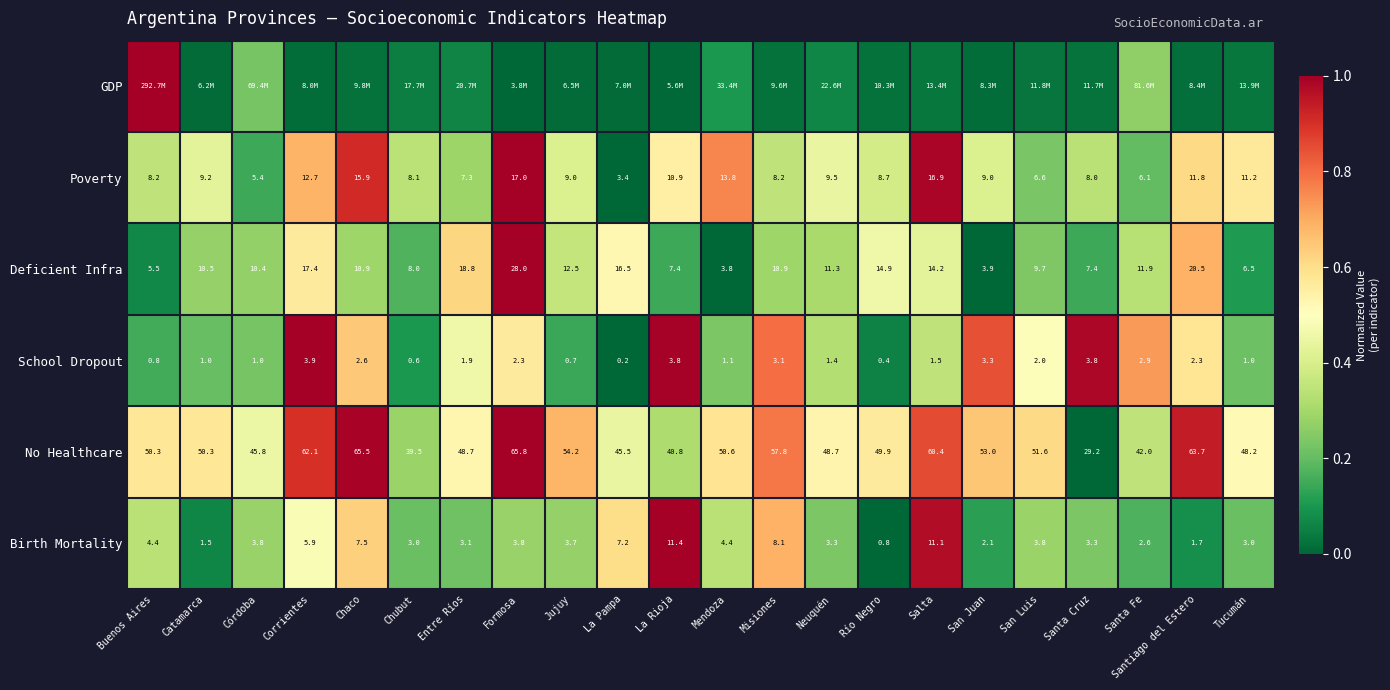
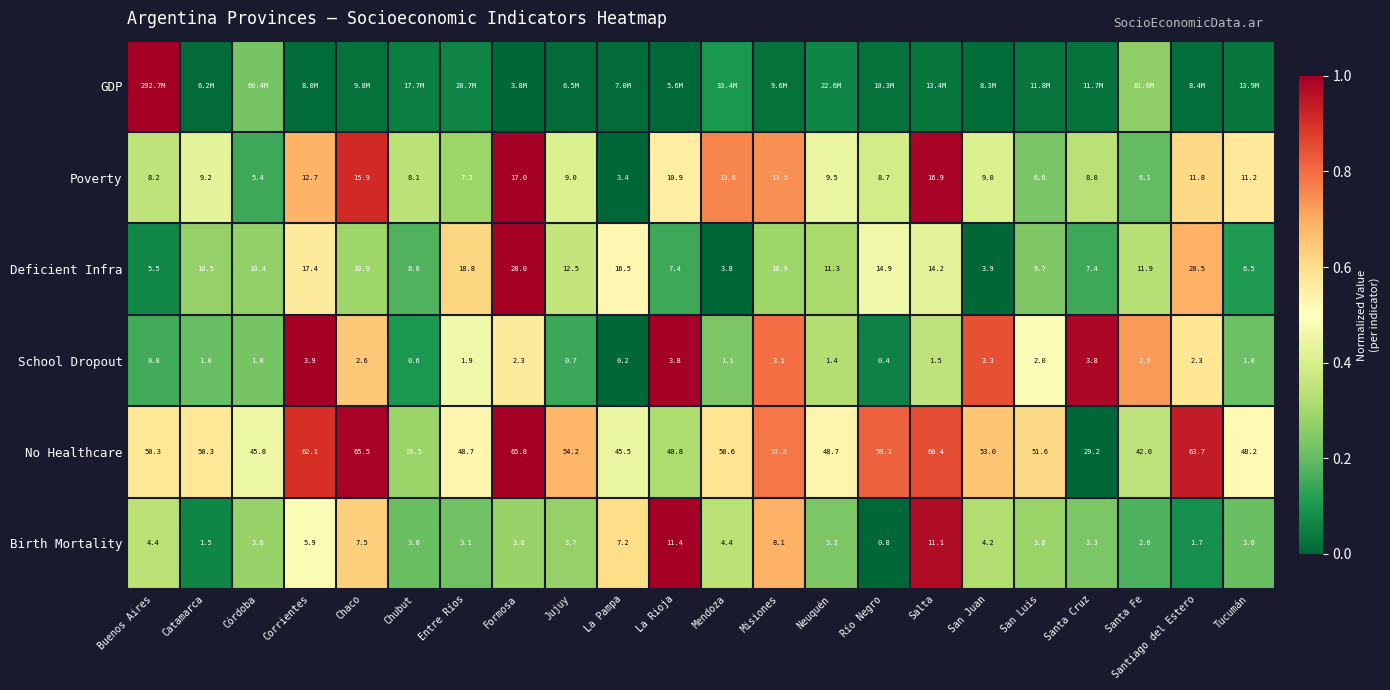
  {
    "GDP": {
      "Buenos Aires": "292.7M",
      "Catamarca": "6.2M",
      "Córdoba": "69.4M",
      "Corrientes": "8.0M",
      "Chaco": "9.8M",
      "Chubut": "17.7M",
      "Entre Ríos": "20.7M",
      "Formosa": "3.8M",
      "Jujuy": "6.5M",
      "La Pampa": "7.0M",
      "La Rioja": "5.6M",
      "Mendoza": "33.4M",
      "Misiones": "9.6M",
      "Neuquén": "22.6M",
      "Río Negro": "10.3M",
      "Salta": "13.4M",
      "San Juan": "8.3M",
      "San Luis": "11.8M",
      "Santa Cruz": "11.7M",
      "Santa Fe": "81.6M",
      "Santiago del Estero": "8.4M",
      "Tucumán": "13.9M"
    },
    "Poverty": {
      "Buenos Aires": "8.2",
      "Catamarca": "9.2",
      "Córdoba": "5.4",
      "Corrientes": "12.7",
      "Chaco": "15.9",
      "Chubut": "8.1",
      "Entre Ríos": "7.3",
      "Formosa": "17.0",
      "Jujuy": "9.0",
      "La Pampa": "3.4",
      "La Rioja": "10.9",
      "Mendoza": "13.8",
-     "Misiones": "8.2",
+     "Misiones": "13.5",
      "Neuquén": "9.5",
      "Río Negro": "8.7",
      "Salta": "16.9",
      "San Juan": "9.0",
      "San Luis": "6.6",
      "Santa Cruz": "8.0",
      "Santa Fe": "6.1",
      "Santiago del Estero": "11.8",
      "Tucumán": "11.2"
    },
    "Deficient Infra": {
      "Buenos Aires": "5.5",
      "Catamarca": "10.5",
      "Córdoba": "10.4",
      "Corrientes": "17.4",
      "Chaco": "10.9",
      "Chubut": "8.0",
      "Entre Ríos": "18.8",
      "Formosa": "28.0",
      "Jujuy": "12.5",
      "La Pampa": "16.5",
      "La Rioja": "7.4",
      "Mendoza": "3.8",
      "Misiones": "10.9",
      "Neuquén": "11.3",
      "Río Negro": "14.9",
      "Salta": "14.2",
      "San Juan": "3.9",
      "San Luis": "9.7",
      "Santa Cruz": "7.4",
      "Santa Fe": "11.9",
      "Santiago del Estero": "20.5",
      "Tucumán": "6.5"
    },
    "School Dropout": {
      "Buenos Aires": "0.8",
      "Catamarca": "1.0",
      "Córdoba": "1.0",
      "Corrientes": "3.9",
      "Chaco": "2.6",
      "Chubut": "0.6",
      "Entre Ríos": "1.9",
      "Formosa": "2.3",
      "Jujuy": "0.7",
      "La Pampa": "0.2",
      "La Rioja": "3.8",
      "Mendoza": "1.1",
      "Misiones": "3.1",
      "Neuquén": "1.4",
      "Río Negro": "0.4",
      "Salta": "1.5",
      "San Juan": "3.3",
      "San Luis": "2.0",
      "Santa Cruz": "3.8",
      "Santa Fe": "2.9",
      "Santiago del Estero": "2.3",
      "Tucumán": "1.0"
    },
    "No Healthcare": {
      "Buenos Aires": "50.3",
      "Catamarca": "50.3",
      "Córdoba": "45.8",
      "Corrientes": "62.1",
      "Chaco": "65.5",
      "Chubut": "39.5",
      "Entre Ríos": "48.7",
      "Formosa": "65.8",
      "Jujuy": "54.2",
      "La Pampa": "45.5",
      "La Rioja": "40.8",
      "Mendoza": "50.6",
      "Misiones": "57.8",
      "Neuquén": "48.7",
-     "Río Negro": "49.9",
+     "Río Negro": "59.1",
      "Salta": "60.4",
      "San Juan": "53.0",
      "San Luis": "51.6",
      "Santa Cruz": "29.2",
      "Santa Fe": "42.0",
      "Santiago del Estero": "63.7",
      "Tucumán": "48.2"
    },
    "Birth Mortality": {
      "Buenos Aires": "4.4",
      "Catamarca": "1.5",
      "Córdoba": "3.8",
      "Corrientes": "5.9",
      "Chaco": "7.5",
      "Chubut": "3.0",
      "Entre Ríos": "3.1",
      "Formosa": "3.8",
      "Jujuy": "3.7",
      "La Pampa": "7.2",
      "La Rioja": "11.4",
      "Mendoza": "4.4",
      "Misiones": "8.1",
      "Neuquén": "3.3",
      "Río Negro": "0.8",
      "Salta": "11.1",
-     "San Juan": "2.1",
+     "San Juan": "4.2",
      "San Luis": "3.8",
      "Santa Cruz": "3.3",
      "Santa Fe": "2.6",
      "Santiago del Estero": "1.7",
      "Tucumán": "3.0"
    }
  }
